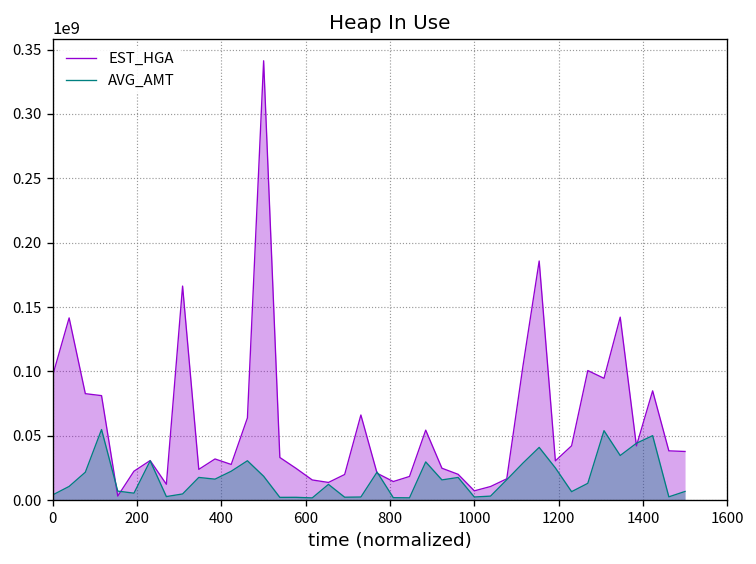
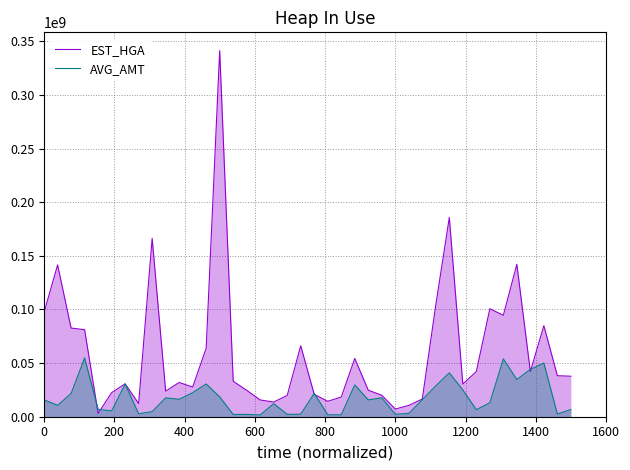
  {
    "EST_HGA": {
      "0": 97000000,
      "1000": 7000000
    },
    "AVG_AMT": {
-     "0": 4000000,
+     "0": 16000000,
      "1000": 2000000
    }
  }
